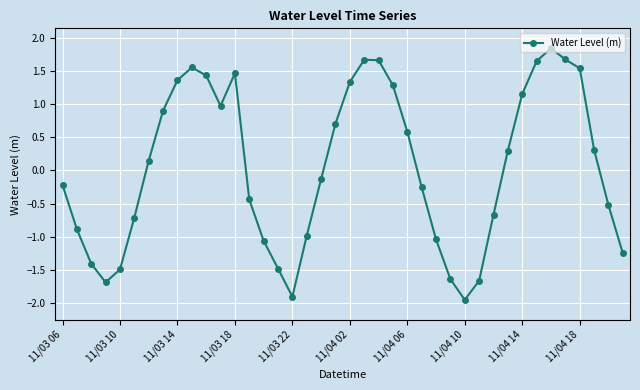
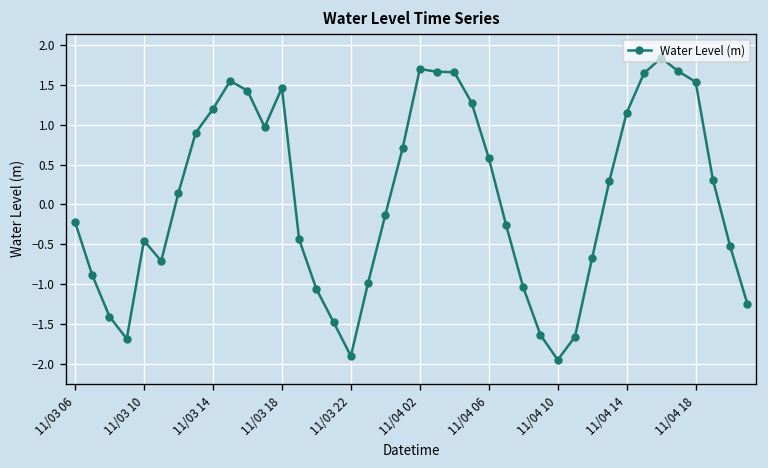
  {
    "11/03 06": -0.2,
-   "11/03 10": -1.5,
-   "11/03 14": 1.4,
+   "11/03 10": -0.5,
+   "11/03 14": 1.2,
    "11/03 18": 1.5,
    "11/03 22": -1.9,
-   "11/04 02": 1.3,
+   "11/04 02": 1.7,
    "11/04 06": 0.6,
    "11/04 10": -2.0,
    "11/04 14": 1.2,
    "11/04 18": 1.5
  }
